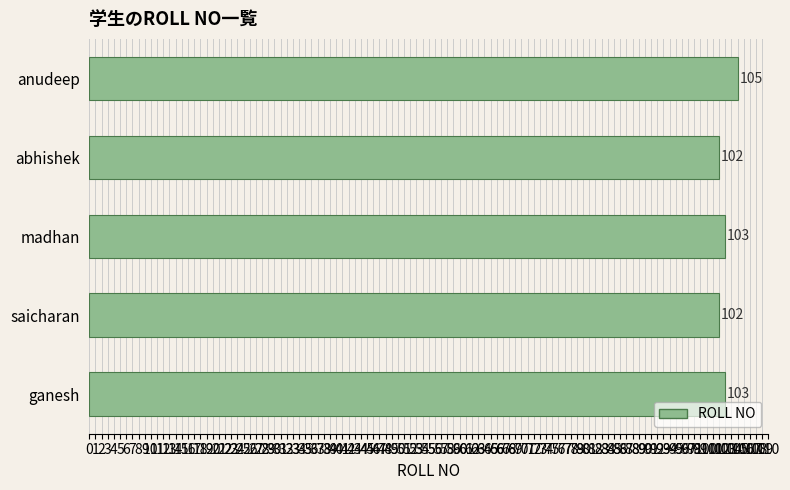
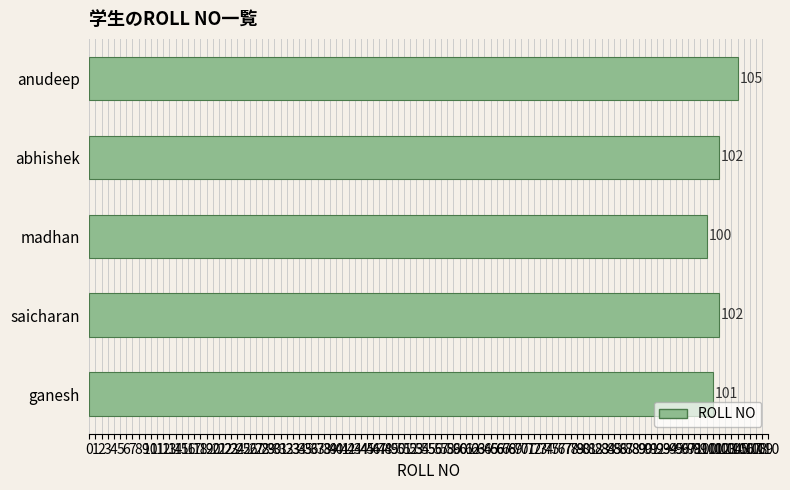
  {
    "anudeep": 105,
    "abhishek": 102,
-   "madhan": 103,
+   "madhan": 100,
    "saicharan": 102,
-   "ganesh": 103
+   "ganesh": 101
  }
